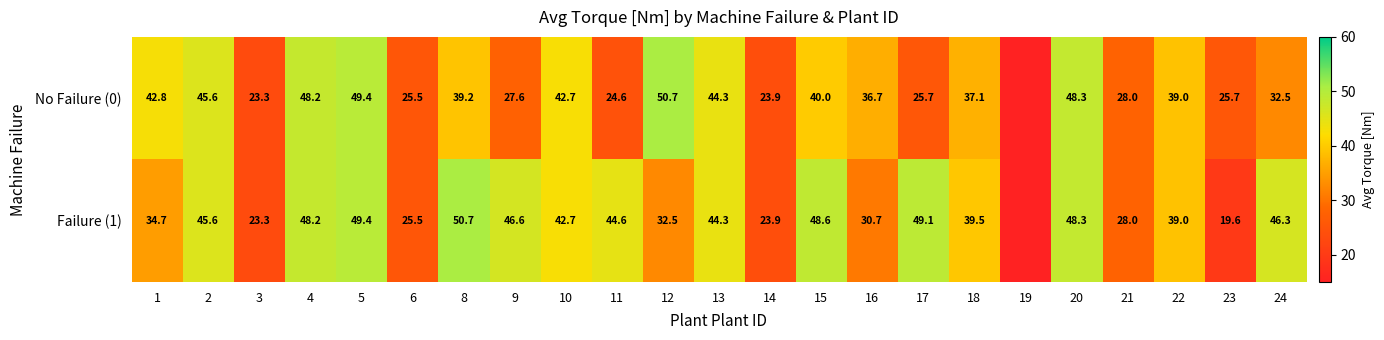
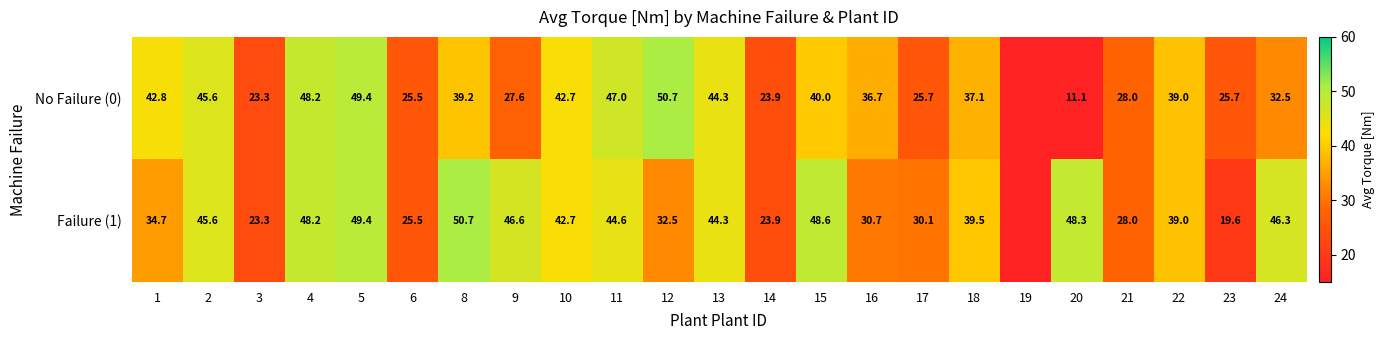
  {
    "No Failure (0)": {
      "1": 42.8,
      "2": 45.6,
      "3": 23.3,
      "4": 48.2,
      "5": 49.4,
      "6": 25.5,
      "8": 39.2,
      "9": 27.6,
      "10": 42.7,
-     "11": 24.6,
+     "11": 47.0,
      "12": 50.7,
      "13": 44.3,
      "14": 23.9,
      "15": 40.0,
      "16": 36.7,
      "17": 25.7,
      "18": 37.1,
-     "20": 48.3,
+     "20": 11.1,
      "21": 28.0,
      "22": 39.0,
      "23": 25.7,
      "24": 32.5
    },
    "Failure (1)": {
      "1": 34.7,
      "2": 45.6,
      "3": 23.3,
      "4": 48.2,
      "5": 49.4,
      "6": 25.5,
      "8": 50.7,
      "9": 46.6,
      "10": 42.7,
      "11": 44.6,
      "12": 32.5,
      "13": 44.3,
      "14": 23.9,
      "15": 48.6,
      "16": 30.7,
-     "17": 49.1,
+     "17": 30.1,
      "18": 39.5,
      "20": 48.3,
      "21": 28.0,
      "22": 39.0,
      "23": 19.6,
      "24": 46.3
    }
  }
